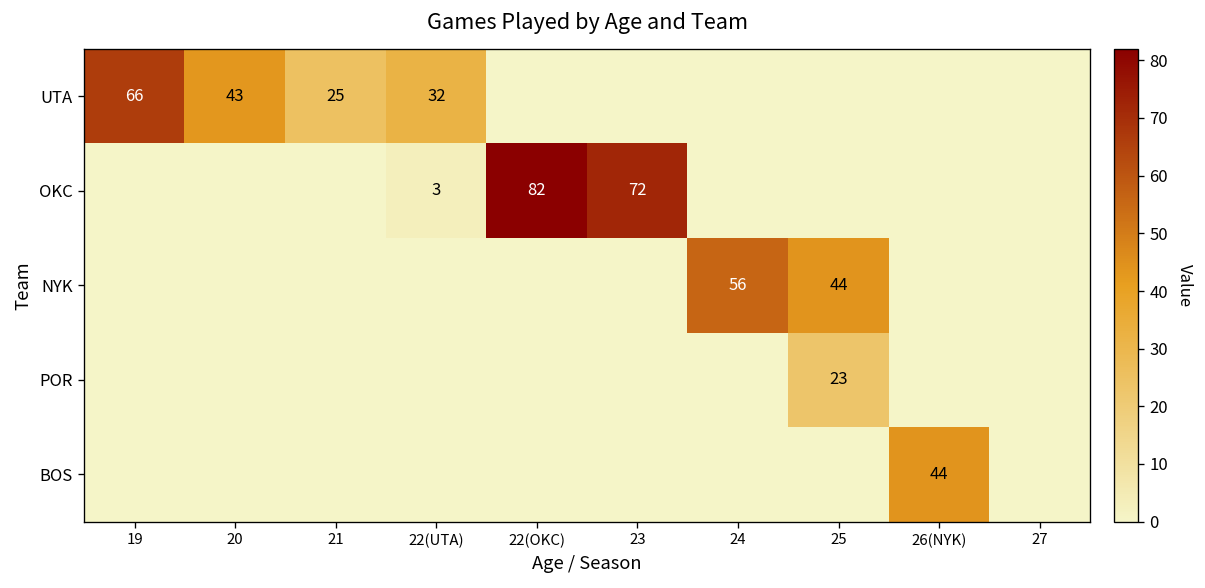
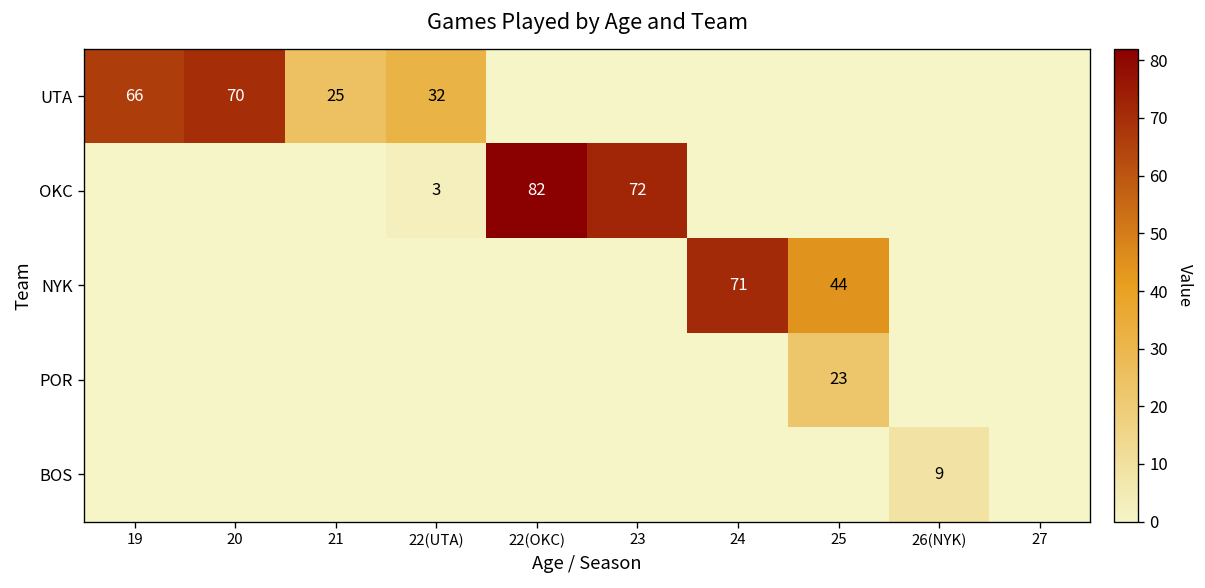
  {
    "UTA": {
      "19": 66,
-     "20": 43,
+     "20": 70,
      "21": 25,
      "22(UTA)": 32
    },
    "OKC": {
      "22(UTA)": 3,
      "22(OKC)": 82,
      "23": 72
    },
    "NYK": {
-     "24": 56,
+     "24": 71,
      "25": 44
    },
    "POR": {
      "25": 23
    },
    "BOS": {
-     "26(NYK)": 44
+     "26(NYK)": 9
    }
  }
